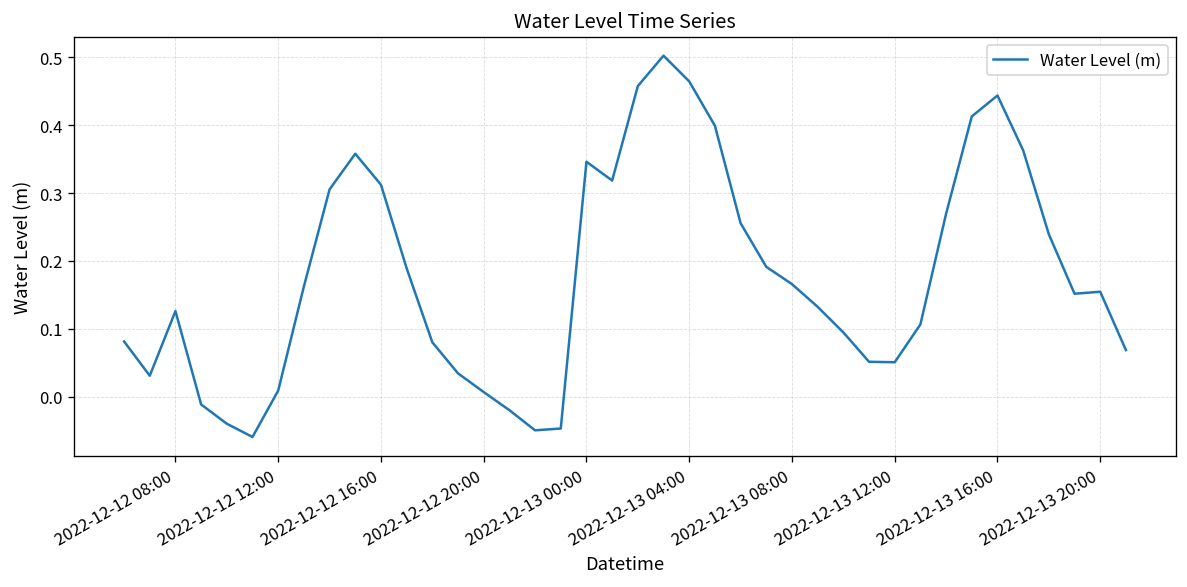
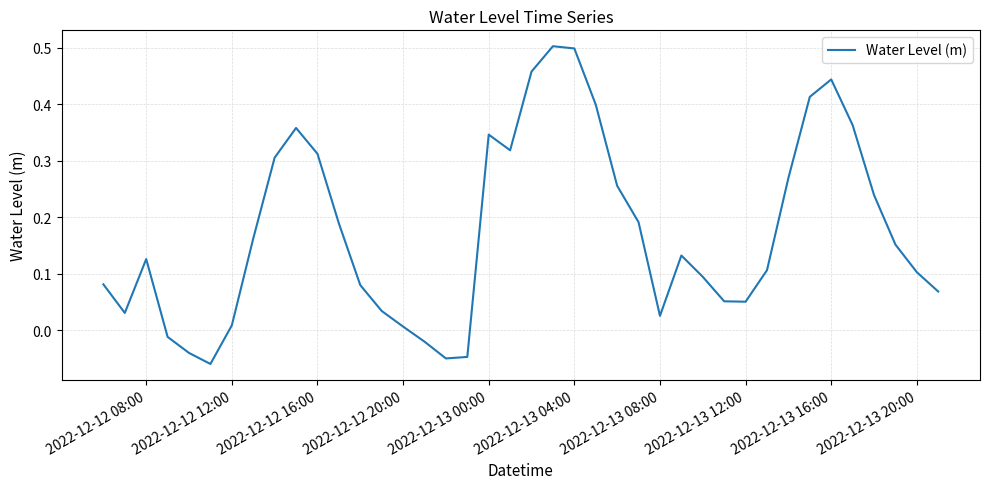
  {
    "2022-12-12 08:00": 0.13,
    "2022-12-12 12:00": 0.01,
    "2022-12-12 16:00": 0.31,
    "2022-12-12 20:00": 0.01,
    "2022-12-13 00:00": 0.35,
-   "2022-12-13 04:00": 0.46,
-   "2022-12-13 08:00": 0.17,
+   "2022-12-13 04:00": 0.50,
+   "2022-12-13 08:00": 0.03,
    "2022-12-13 12:00": 0.05,
    "2022-12-13 16:00": 0.44,
-   "2022-12-13 20:00": 0.15
+   "2022-12-13 20:00": 0.10
  }
